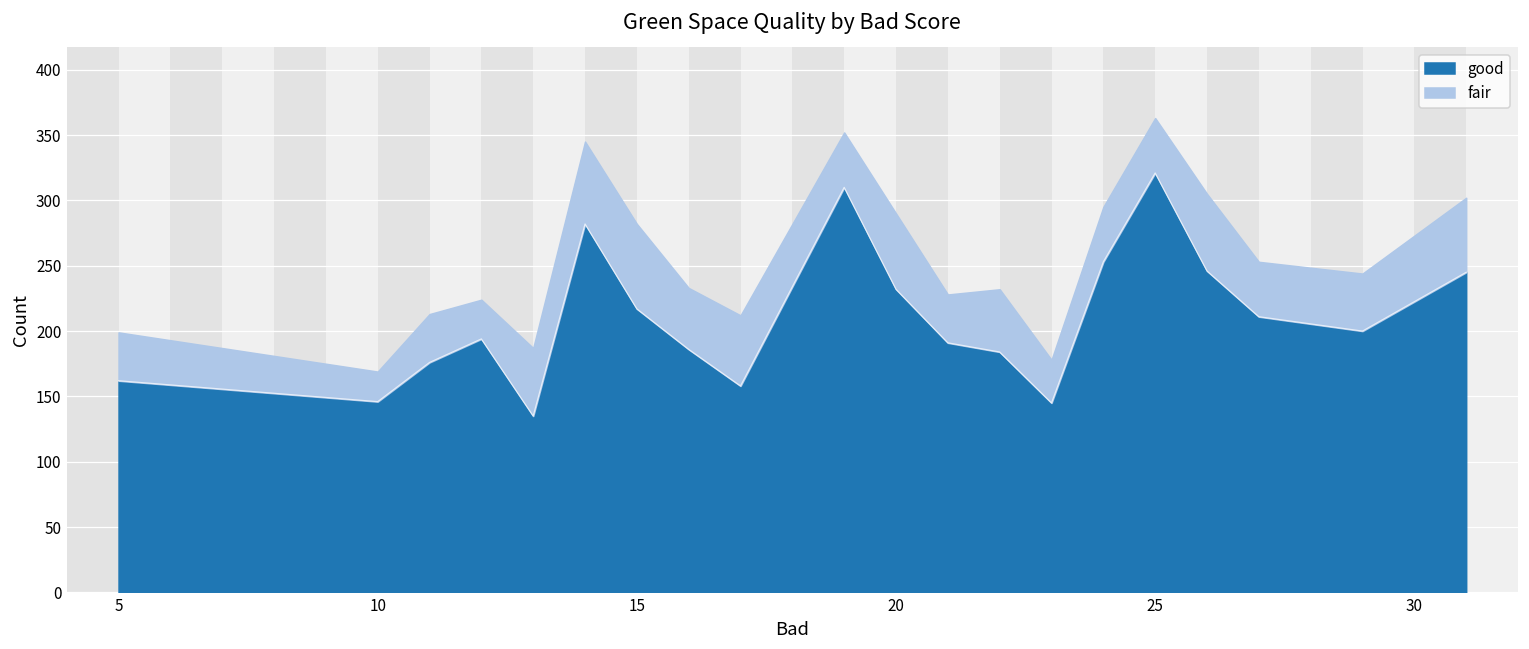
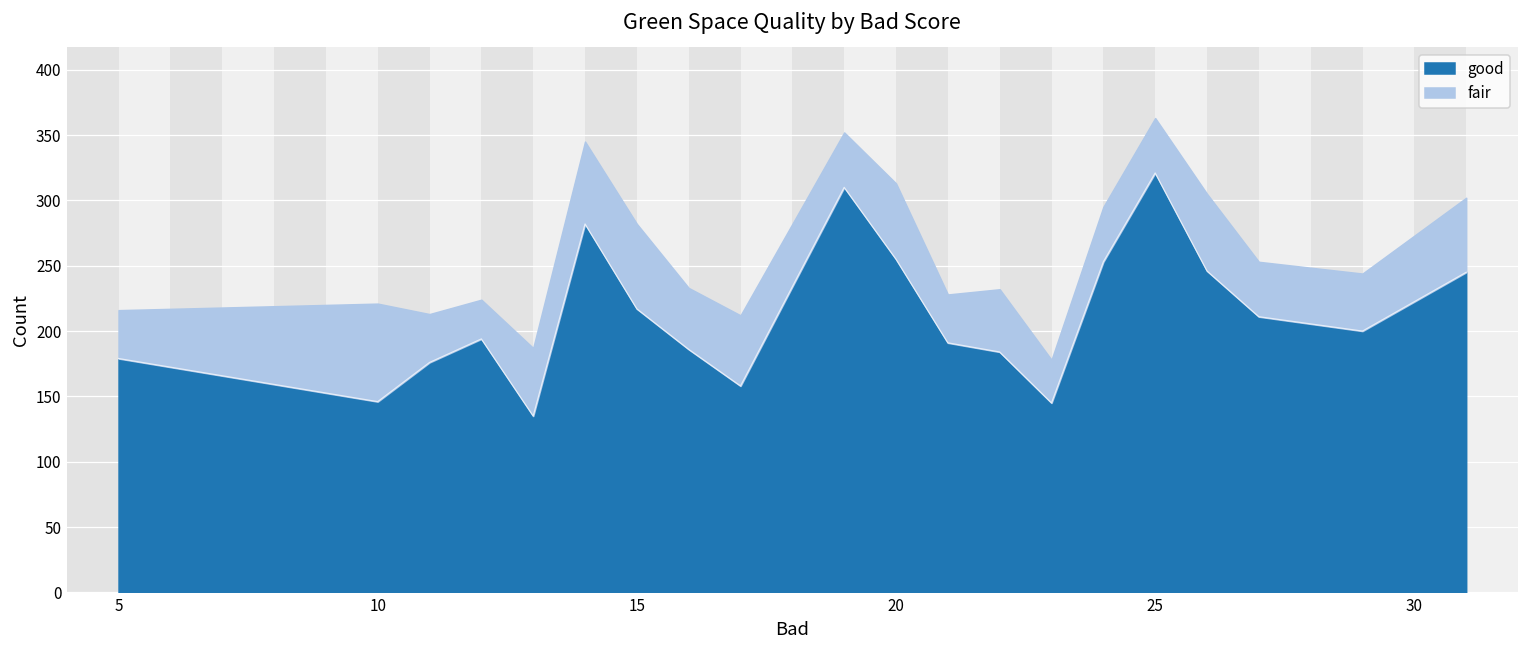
  {
    "good": {
-     "5": 162,
+     "5": 179,
      "10": 146,
      "15": 217,
-     "20": 232,
+     "20": 255,
      "25": 321
    },
    "fair": {
      "5": 37,
-     "10": 23,
+     "10": 75,
      "15": 65,
      "20": 58,
      "25": 42
    }
  }
